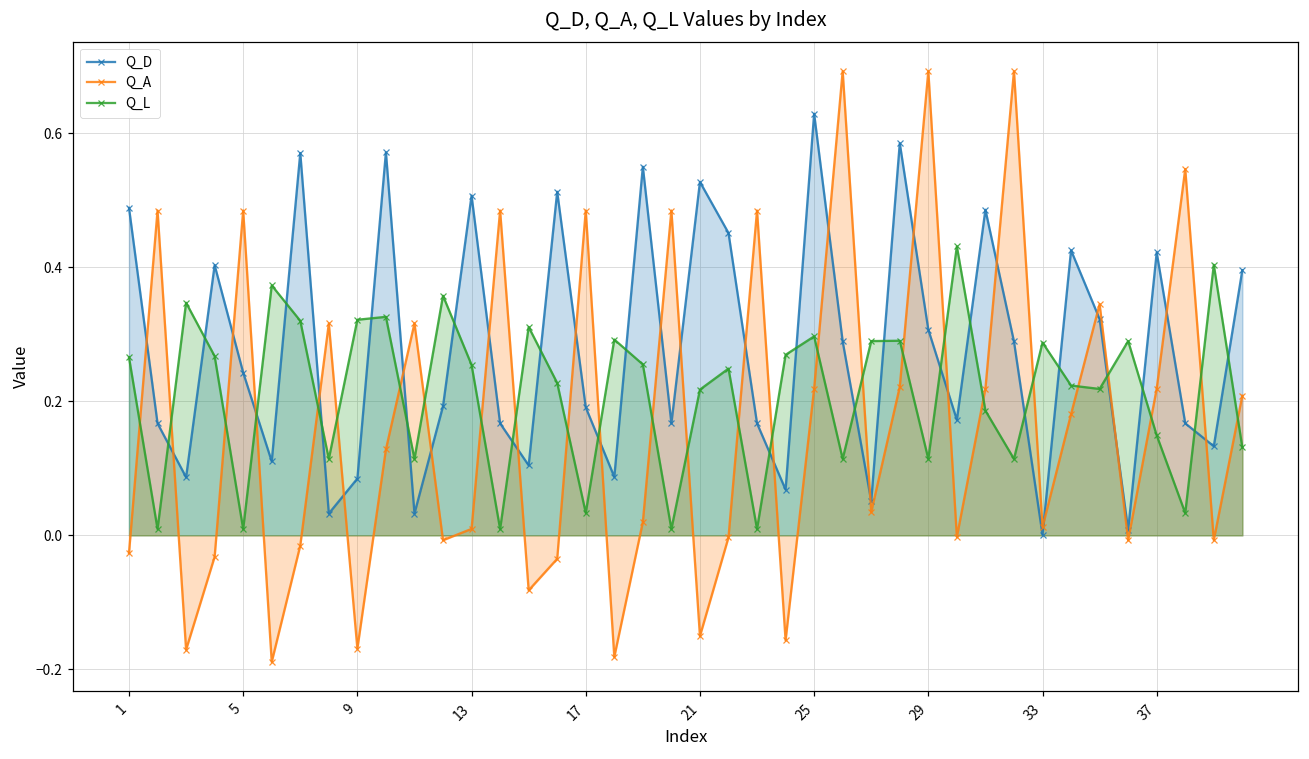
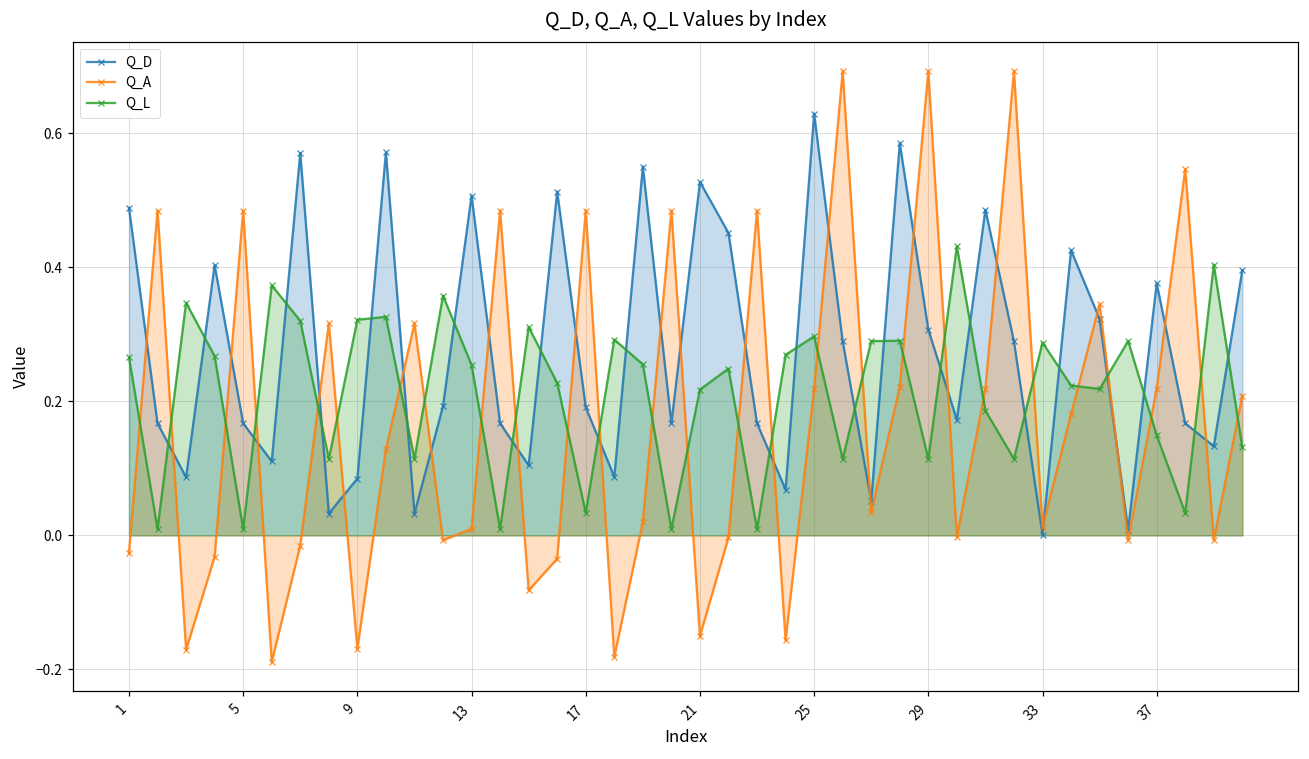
  {
    "Q_D": {
      "1": 0.49,
-     "5": 0.24,
+     "5": 0.17,
      "9": 0.08,
      "13": 0.51,
      "17": 0.19,
      "21": 0.53,
      "25": 0.63,
      "29": 0.31,
      "33": 0.00,
-     "37": 0.42
+     "37": 0.38
    },
    "Q_L": {
      "1": 0.27,
      "5": 0.01,
      "9": 0.32,
      "13": 0.25,
      "17": 0.03,
      "21": 0.22,
      "25": 0.30,
      "29": 0.11,
      "33": 0.29,
      "37": 0.15
    }
  }
